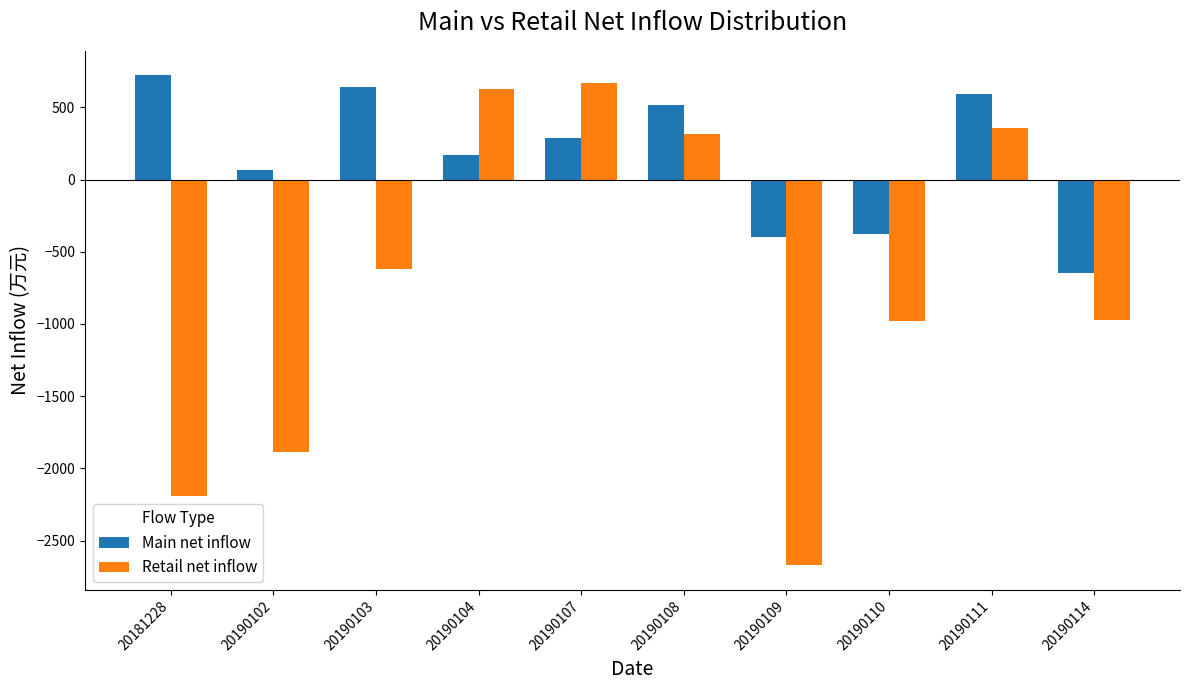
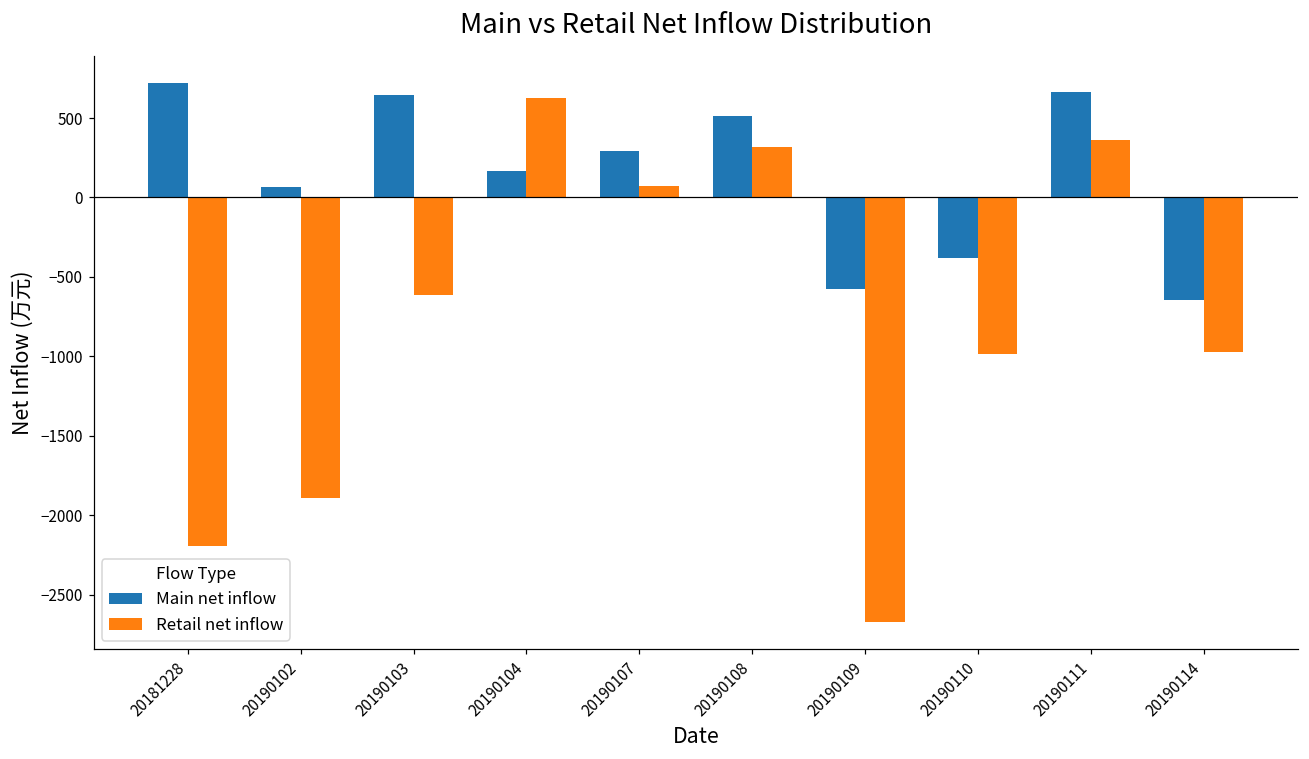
  {
    "Main net inflow": {
      "20181228": 720,
      "20190102": 70,
      "20190103": 640,
      "20190104": 170,
      "20190107": 290,
      "20190108": 510,
-     "20190109": -400,
+     "20190109": -580,
      "20190110": -380,
-     "20190111": 590,
+     "20190111": 670,
      "20190114": -640
    },
    "Retail net inflow": {
      "20181228": -2200,
      "20190102": -1890,
      "20190103": -620,
      "20190104": 630,
-     "20190107": 670,
+     "20190107": 70,
      "20190108": 320,
      "20190109": -2670,
      "20190110": -980,
      "20190111": 360,
      "20190114": -970
    }
  }
